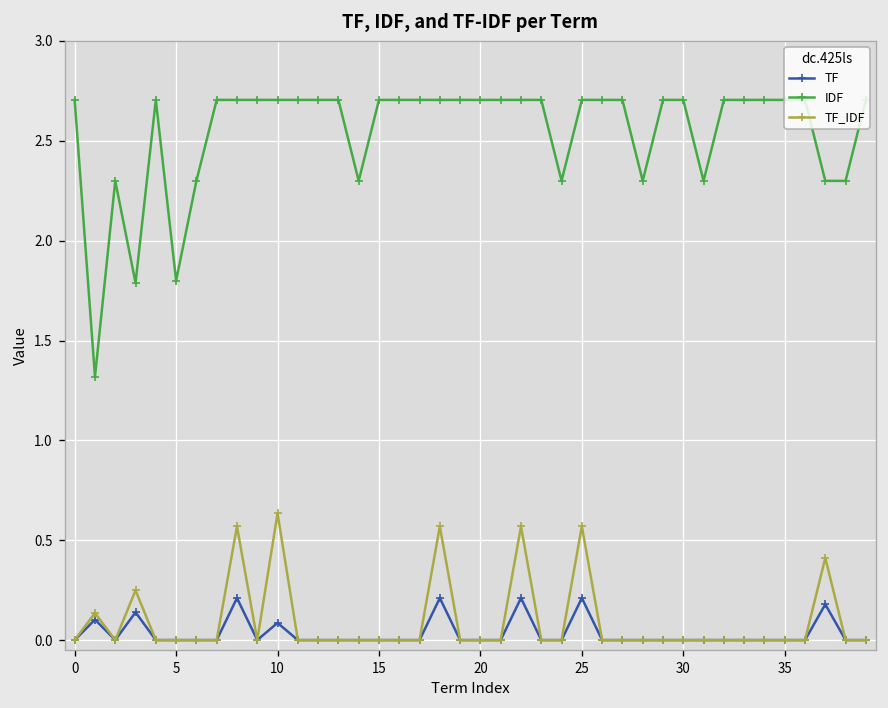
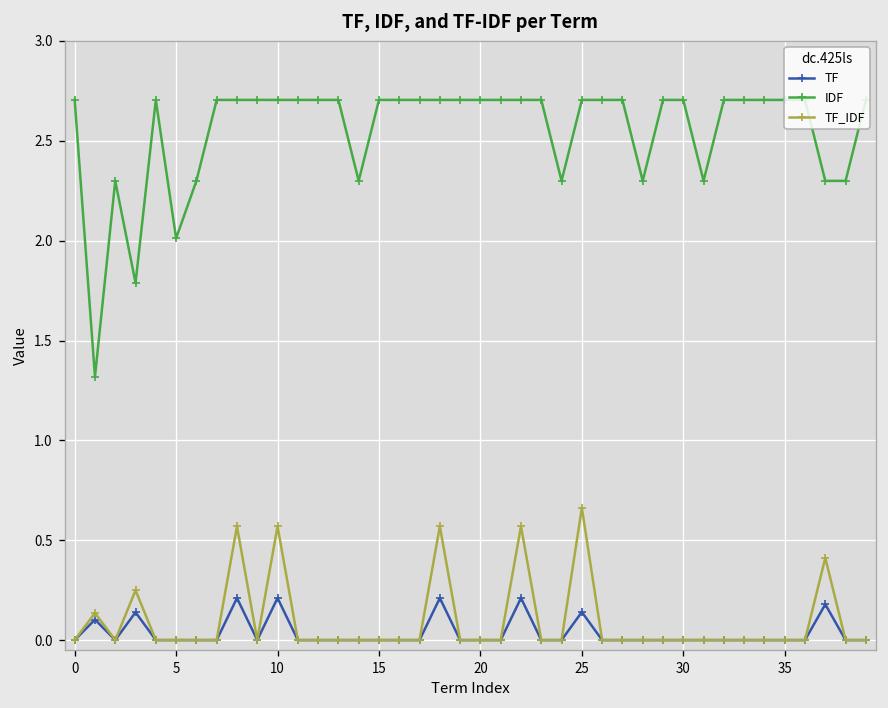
  {
    "TF": {
-     "10": 0.09,
-     "25": 0.21
+     "10": 0.21,
+     "25": 0.14
    },
    "IDF": {
      "0": 2.70,
-     "5": 1.80,
+     "5": 2.01,
      "10": 2.70,
      "15": 2.70,
      "20": 2.70,
      "25": 2.70,
      "30": 2.70
    },
    "TF_IDF": {
-     "10": 0.63,
-     "25": 0.57
+     "10": 0.57,
+     "25": 0.66
    }
  }
